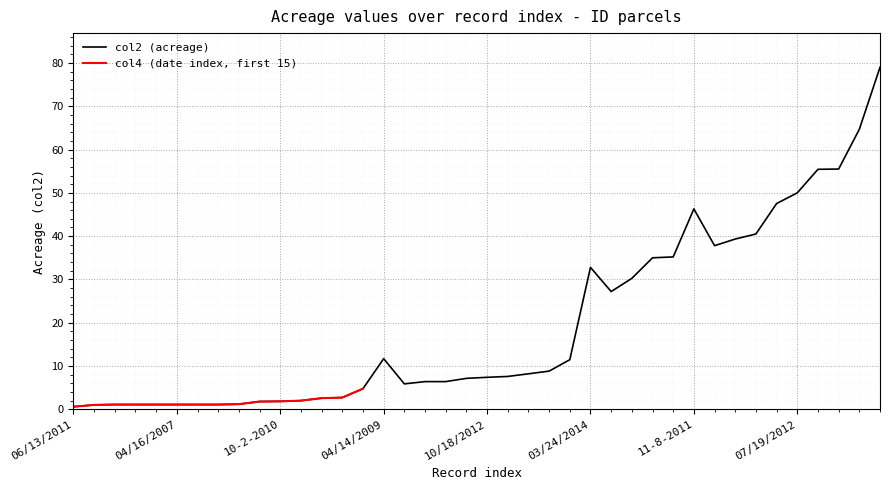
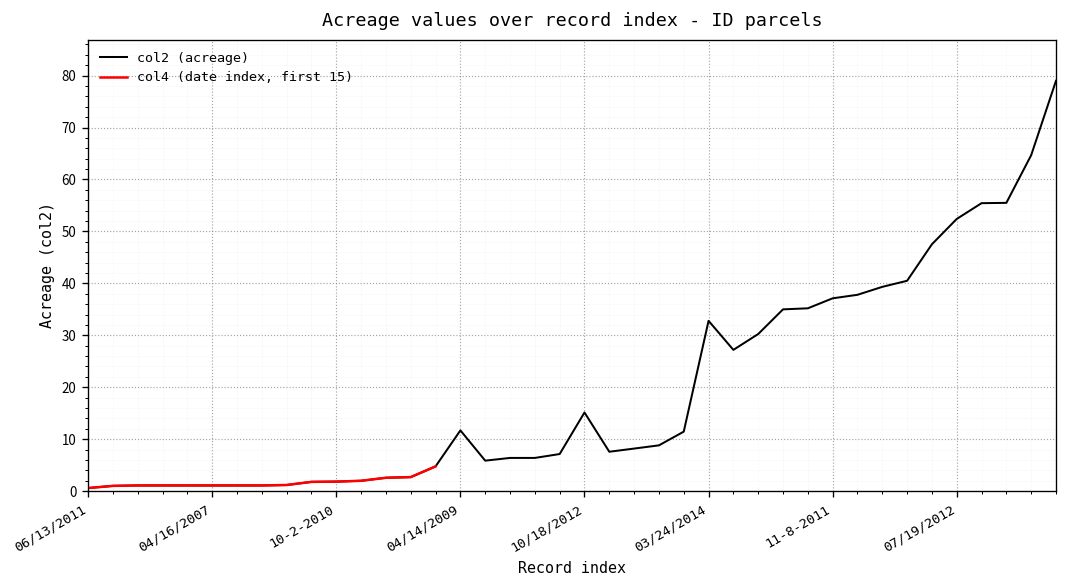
  {
    "col2 (acreage)": {
      "04/14/2009": 12,
-     "10/18/2012": 7,
+     "10/18/2012": 15,
      "03/24/2014": 33,
-     "11-8-2011": 46,
-     "07/19/2012": 50
+     "11-8-2011": 37,
+     "07/19/2012": 52
    }
  }
